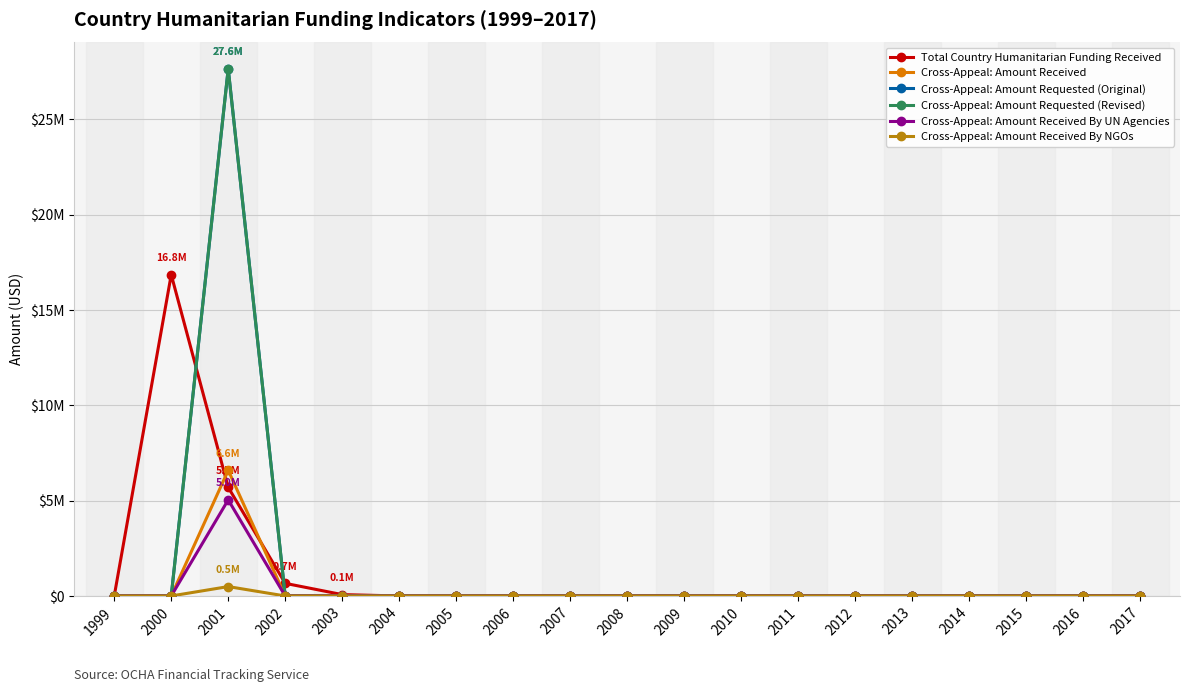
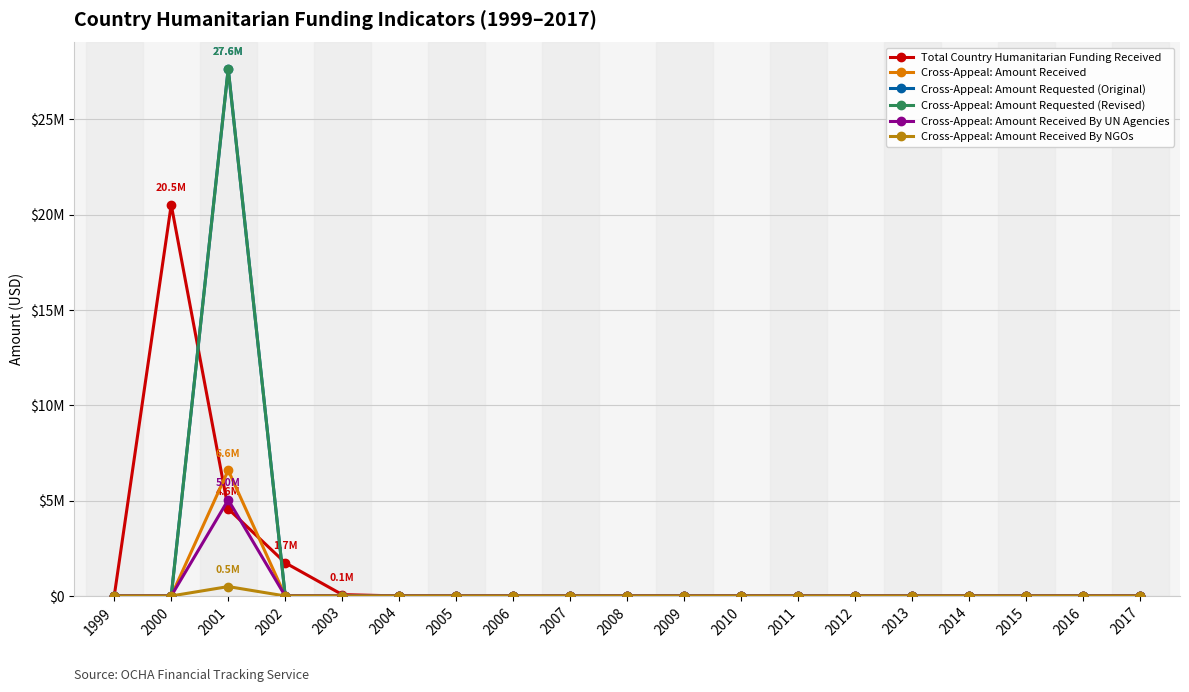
  {
    "Total Country Humanitarian Funding Received": {
-     "2000": "16.8M",
-     "2001": "5.7M",
-     "2002": "0.7M"
+     "2000": "20.5M",
+     "2001": "4.6M",
+     "2002": "1.7M"
    },
    "Cross-Appeal: Amount Received By UN Agencies": {
      "2001": "5.0M"
    }
  }
